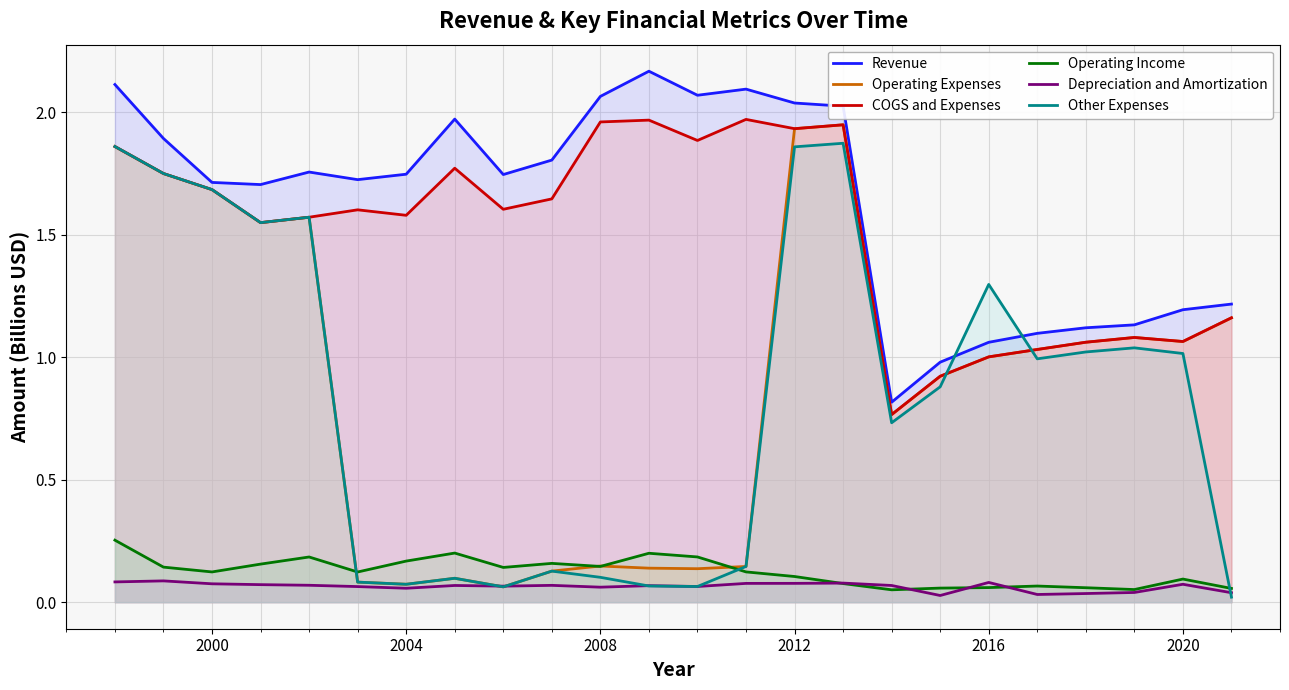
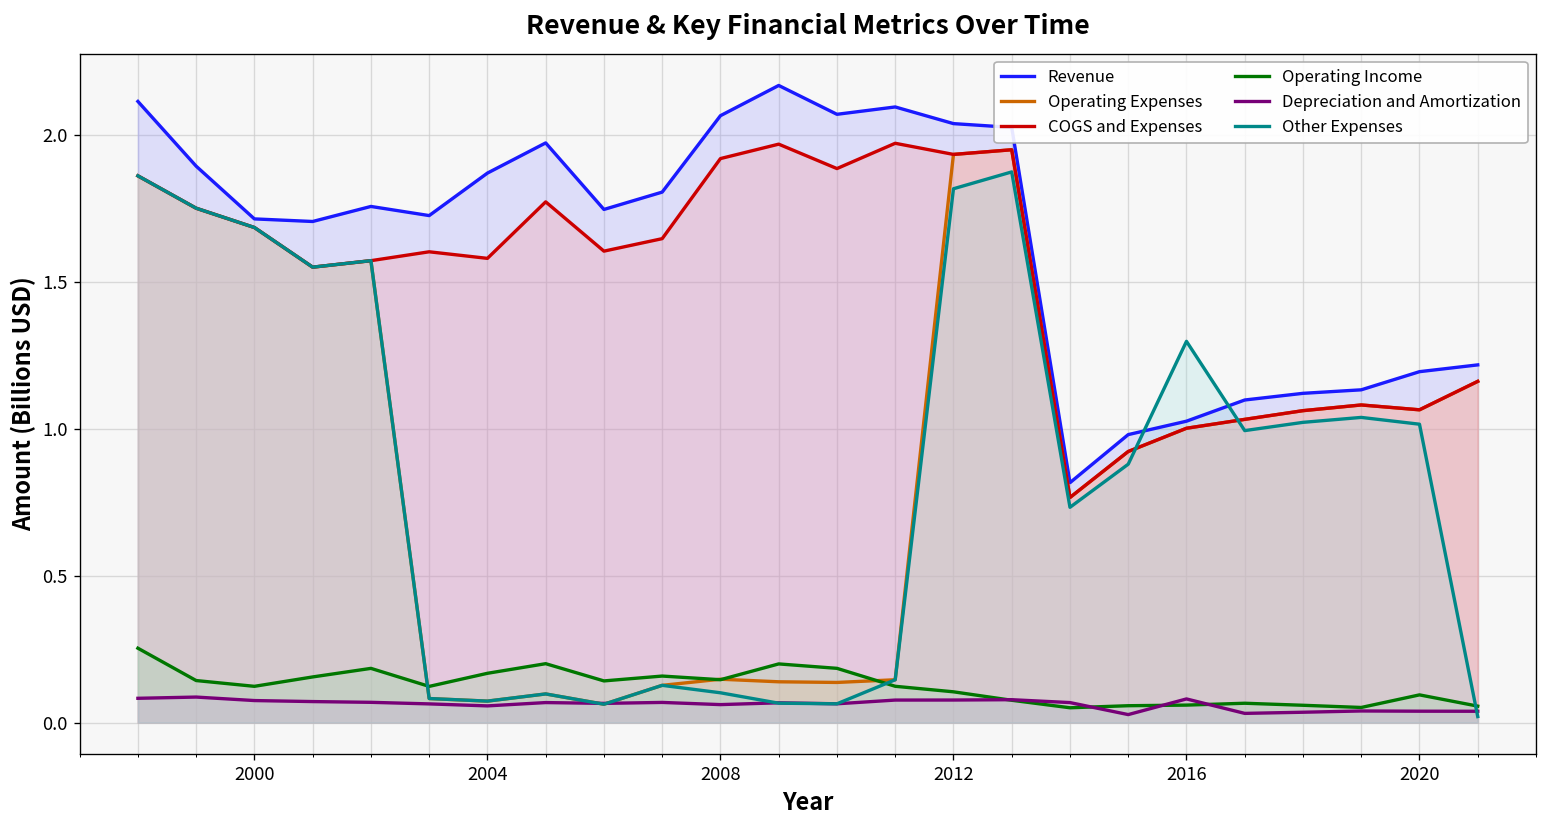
  {
    "Revenue": {
      "2000": 1.71,
-     "2004": 1.75,
+     "2004": 1.87,
      "2008": 2.06,
      "2012": 2.04,
-     "2016": 1.06,
+     "2016": 1.03,
      "2020": 1.19
    },
    "COGS and Expenses": {
      "2004": 1.58,
-     "2008": 1.96
+     "2008": 1.92
    },
    "Operating Income": {
      "2000": 0.12,
      "2004": 0.17,
      "2012": 0.10,
      "2016": 0.06,
      "2020": 0.09
    },
    "Depreciation and Amortization": {
      "2000": 0.08,
      "2004": 0.06,
      "2008": 0.06,
      "2012": 0.08,
      "2016": 0.08,
-     "2020": 0.07
+     "2020": 0.04
    },
    "Other Expenses": {
      "2008": 0.10,
-     "2012": 1.86,
+     "2012": 1.82,
      "2016": 1.30,
      "2020": 1.01
    }
  }
